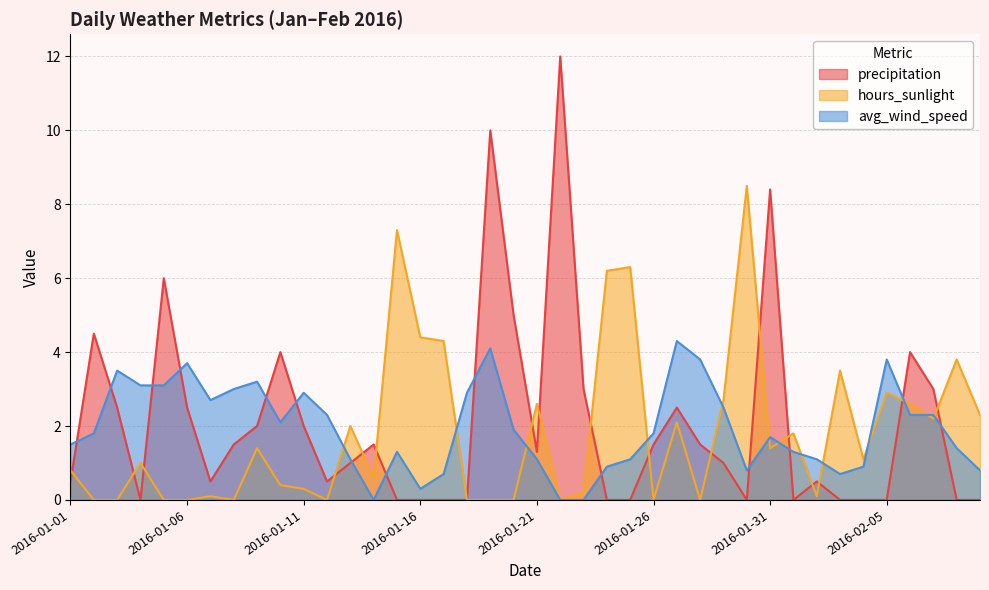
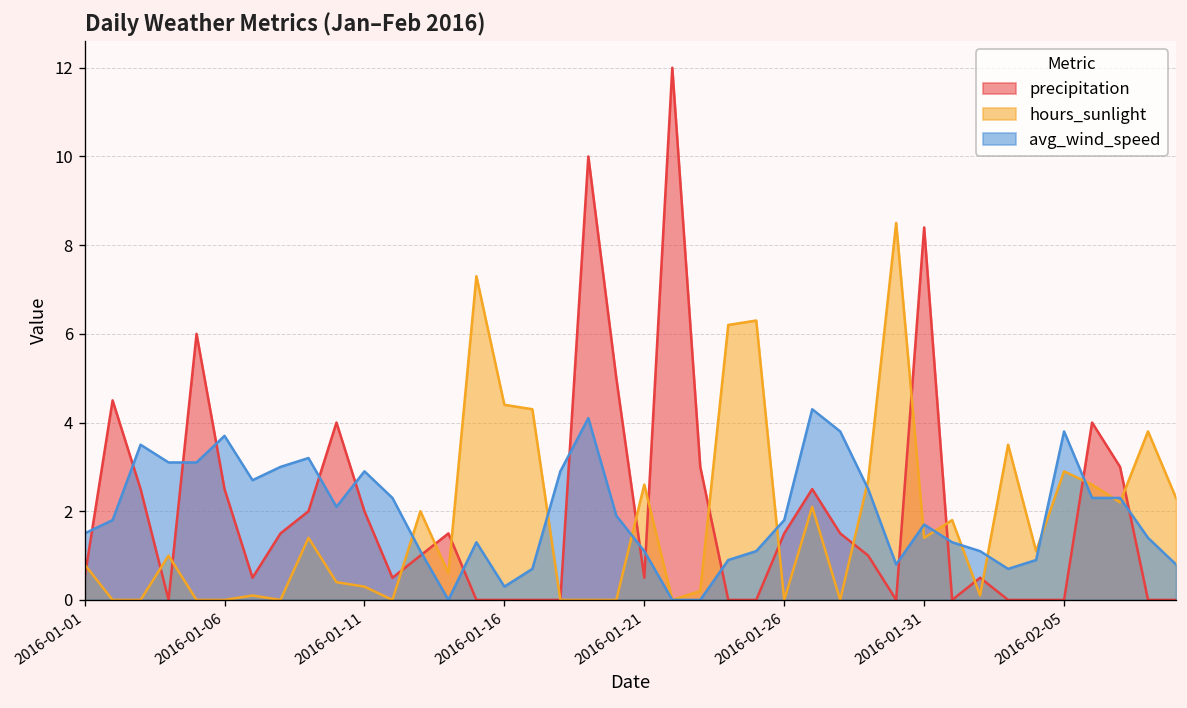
  {
    "precipitation": {
      "2016-01-01": 0.5,
      "2016-01-06": 2.5,
      "2016-01-11": 2.0,
      "2016-01-16": 0.0,
-     "2016-01-21": 1.3,
+     "2016-01-21": 0.5,
      "2016-01-26": 1.5,
      "2016-01-31": 8.4,
      "2016-02-05": 0.0
    },
    "hours_sunlight": {
      "2016-01-01": 0.8,
      "2016-01-06": 0.0,
      "2016-01-11": 0.3,
      "2016-01-16": 4.4,
      "2016-01-21": 2.6,
      "2016-01-26": 0.0,
      "2016-01-31": 1.4,
      "2016-02-05": 2.9
    },
    "avg_wind_speed": {
      "2016-01-01": 1.5,
      "2016-01-06": 3.7,
      "2016-01-11": 2.9,
      "2016-01-16": 0.3,
      "2016-01-21": 1.1,
      "2016-01-26": 1.8,
      "2016-01-31": 1.7,
      "2016-02-05": 3.8
    }
  }
